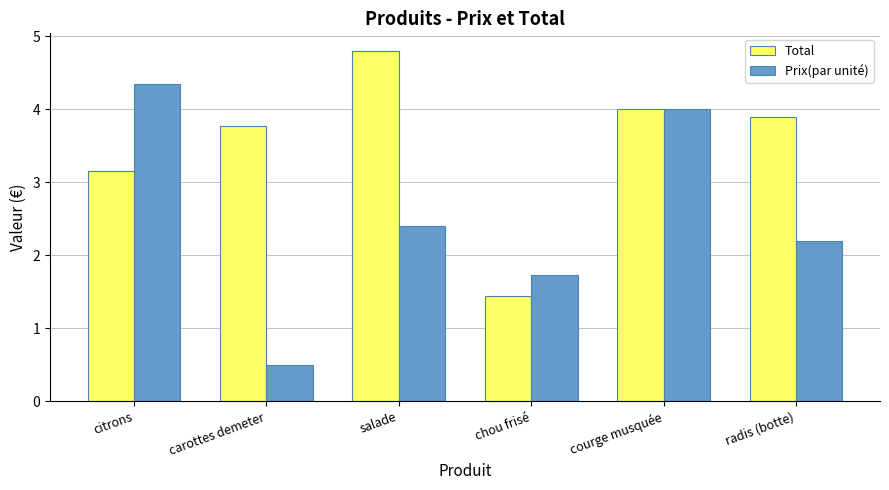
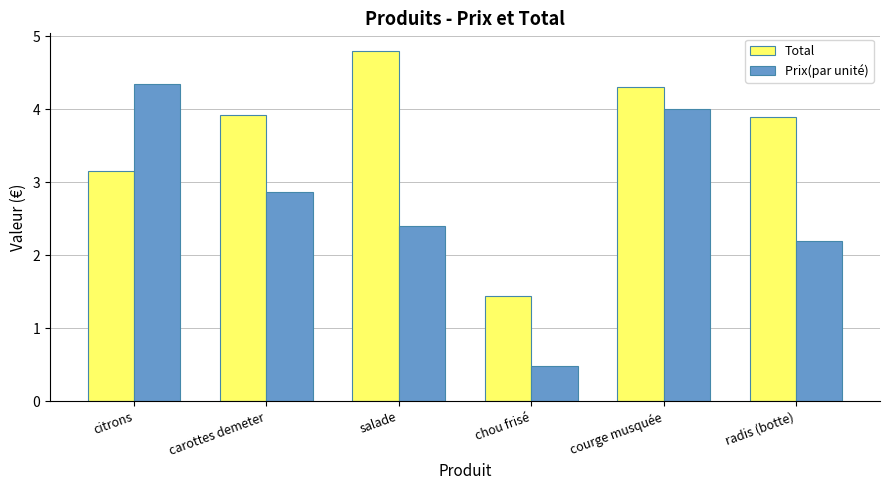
  {
    "Total": {
      "citrons": 3.2,
-     "carottes demeter": 3.8,
+     "carottes demeter": 3.9,
      "salade": 4.8,
      "chou frisé": 1.4,
-     "courge musquée": 4.0,
+     "courge musquée": 4.3,
      "radis (botte)": 3.9
    },
    "Prix(par unité)": {
      "citrons": 4.3,
-     "carottes demeter": 0.5,
+     "carottes demeter": 2.9,
      "salade": 2.4,
-     "chou frisé": 1.7,
+     "chou frisé": 0.5,
      "courge musquée": 4.0,
      "radis (botte)": 2.2
    }
  }
